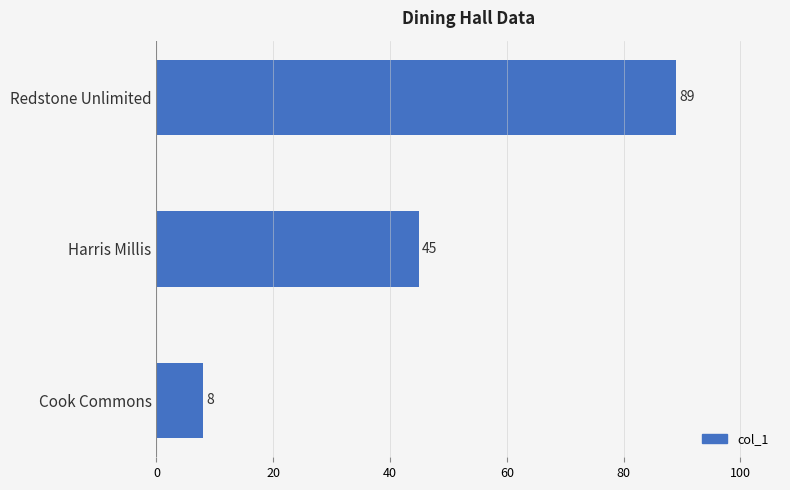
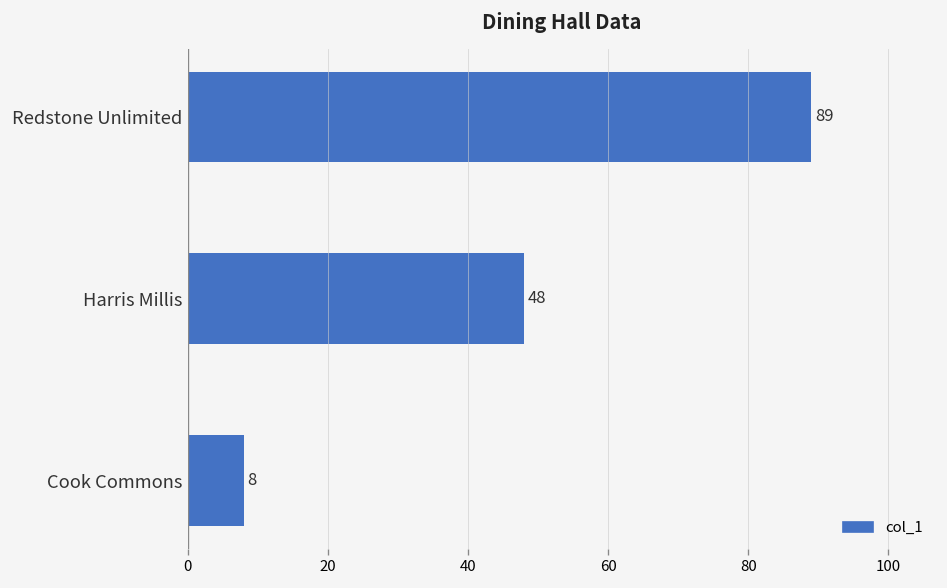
  {
    "Redstone Unlimited": 89,
-   "Harris Millis": 45,
+   "Harris Millis": 48,
    "Cook Commons": 8
  }
